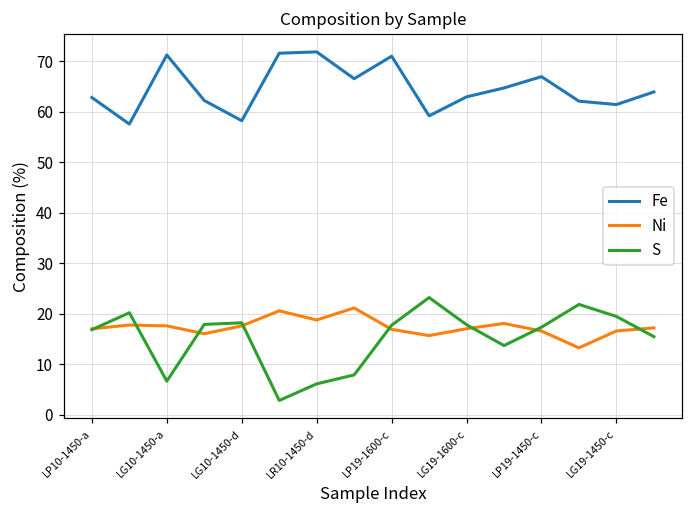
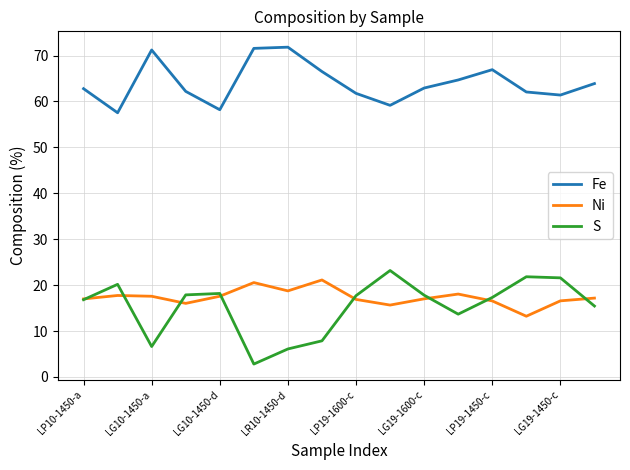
  {
    "Fe": {
      "LP10-1450-a": 63,
      "LG10-1450-a": 71,
      "LG10-1450-d": 58,
      "LR10-1450-d": 72,
-     "LP19-1600-c": 71,
+     "LP19-1600-c": 62,
      "LG19-1600-c": 63,
      "LP19-1450-c": 67,
      "LG19-1450-c": 61
    },
    "Ni": {
      "LG10-1450-a": 18,
      "LG10-1450-d": 18,
      "LR10-1450-d": 19,
      "LP19-1600-c": 17,
      "LG19-1600-c": 17,
      "LP19-1450-c": 17,
      "LG19-1450-c": 17
    },
    "S": {
      "LG10-1450-a": 7,
      "LG10-1450-d": 18,
      "LR10-1450-d": 6,
      "LP19-1600-c": 18,
      "LG19-1600-c": 18,
      "LP19-1450-c": 17,
-     "LG19-1450-c": 19
+     "LG19-1450-c": 22
    }
  }
